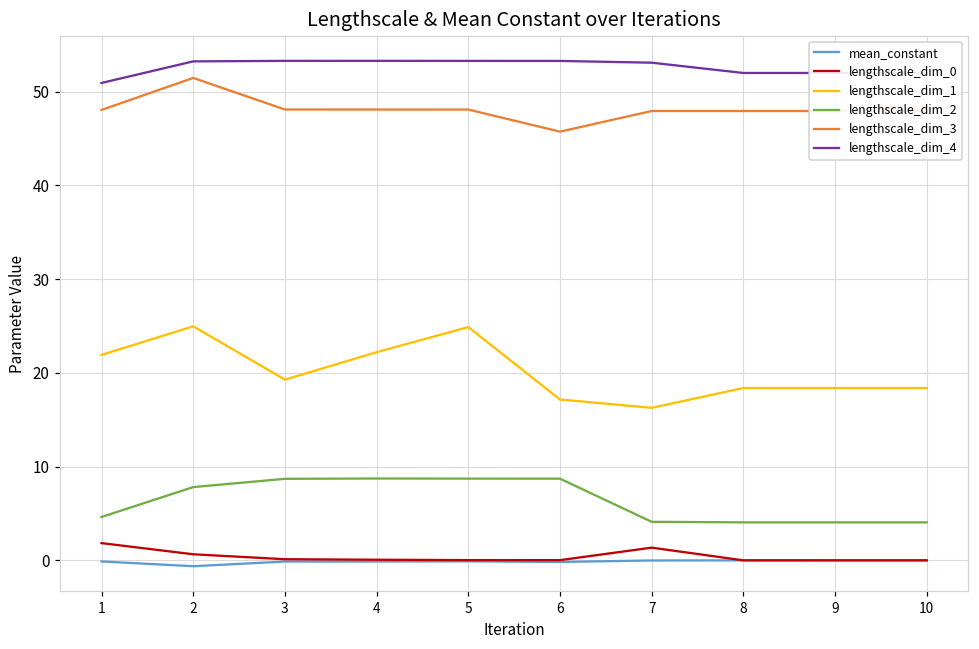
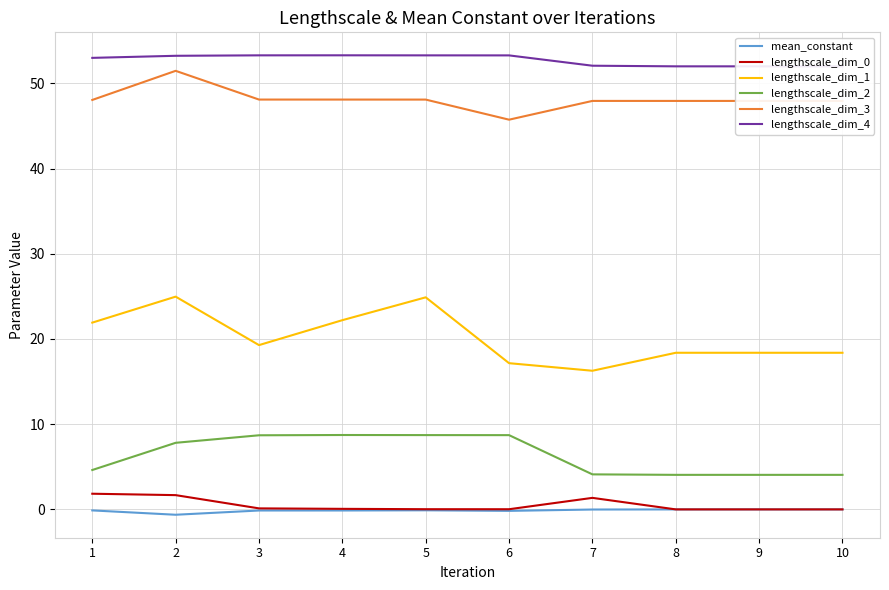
  {
    "mean_constant": {
      "1": 0,
      "2": -1,
      "7": 0
    },
    "lengthscale_dim_0": {
      "1": 2,
-     "2": 1,
+     "2": 2,
      "7": 1
    },
    "lengthscale_dim_1": {
      "1": 22,
      "2": 25,
      "3": 19,
      "4": 22,
      "5": 25,
      "6": 17,
      "7": 16,
      "8": 18,
      "9": 18,
      "10": 18
    },
    "lengthscale_dim_2": {
      "1": 5,
      "2": 8,
      "3": 9,
      "4": 9,
      "5": 9,
      "6": 9,
      "7": 4,
      "8": 4,
      "9": 4,
      "10": 4
    },
    "lengthscale_dim_3": {
      "1": 48,
      "2": 51,
      "3": 48,
      "4": 48,
      "5": 48,
      "6": 46,
      "7": 48,
      "8": 48
    },
    "lengthscale_dim_4": {
-     "1": 51,
+     "1": 53,
      "2": 53,
      "3": 53,
      "4": 53,
      "5": 53,
      "6": 53,
-     "7": 53,
+     "7": 52,
      "8": 52
    }
  }
